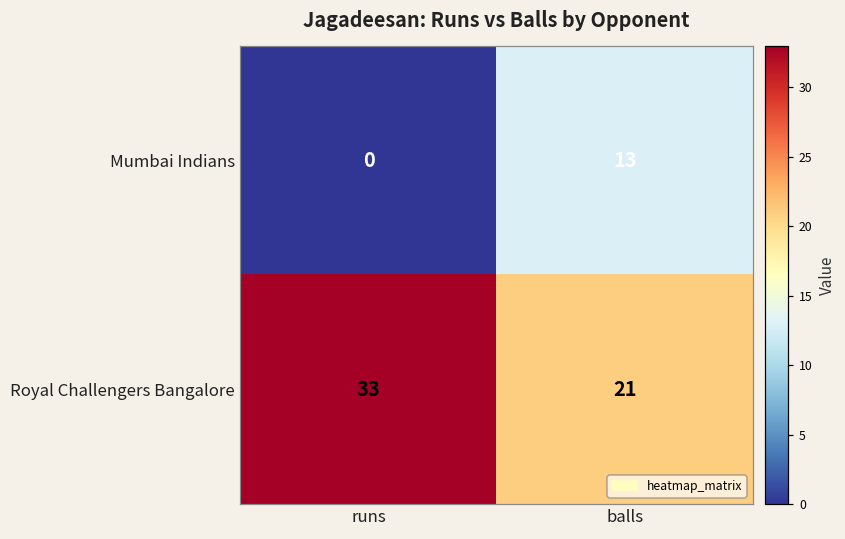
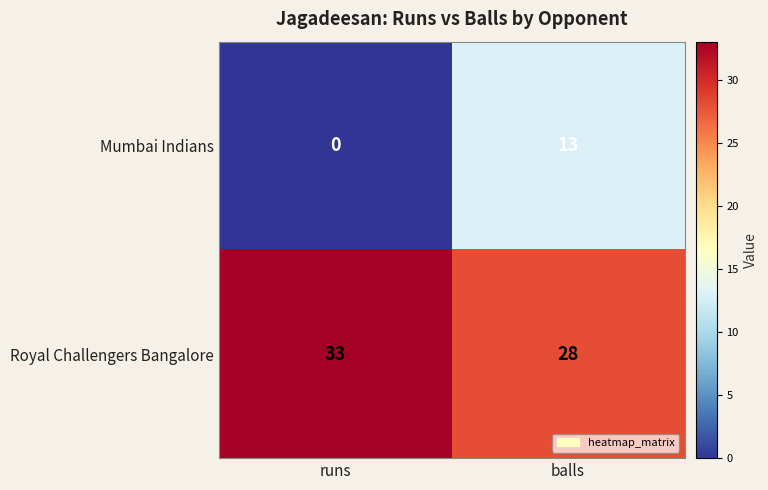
  {
    "Mumbai Indians": {
      "runs": 0
    },
    "Royal Challengers Bangalore": {
      "runs": 33,
-     "balls": 21
+     "balls": 28
    }
  }
